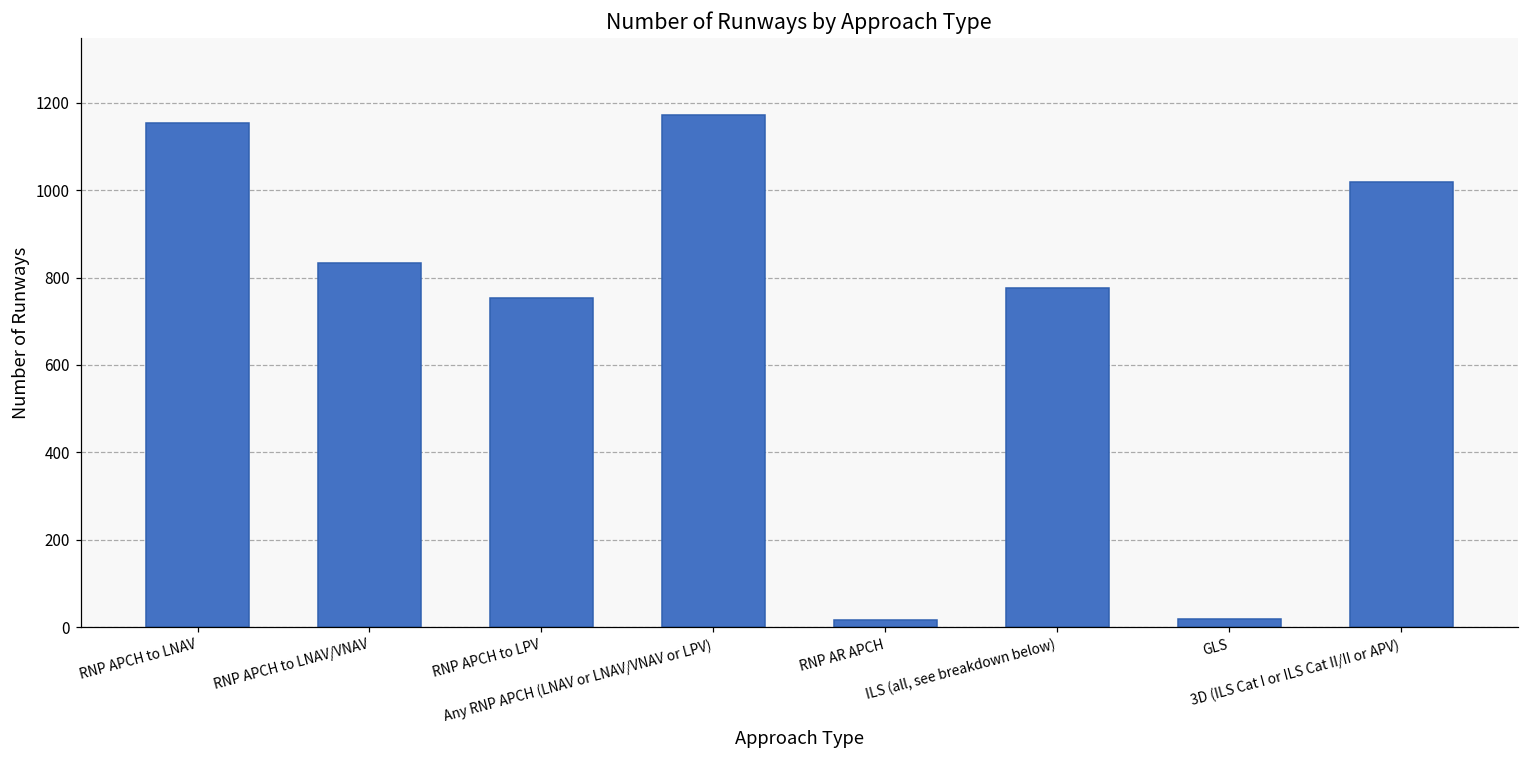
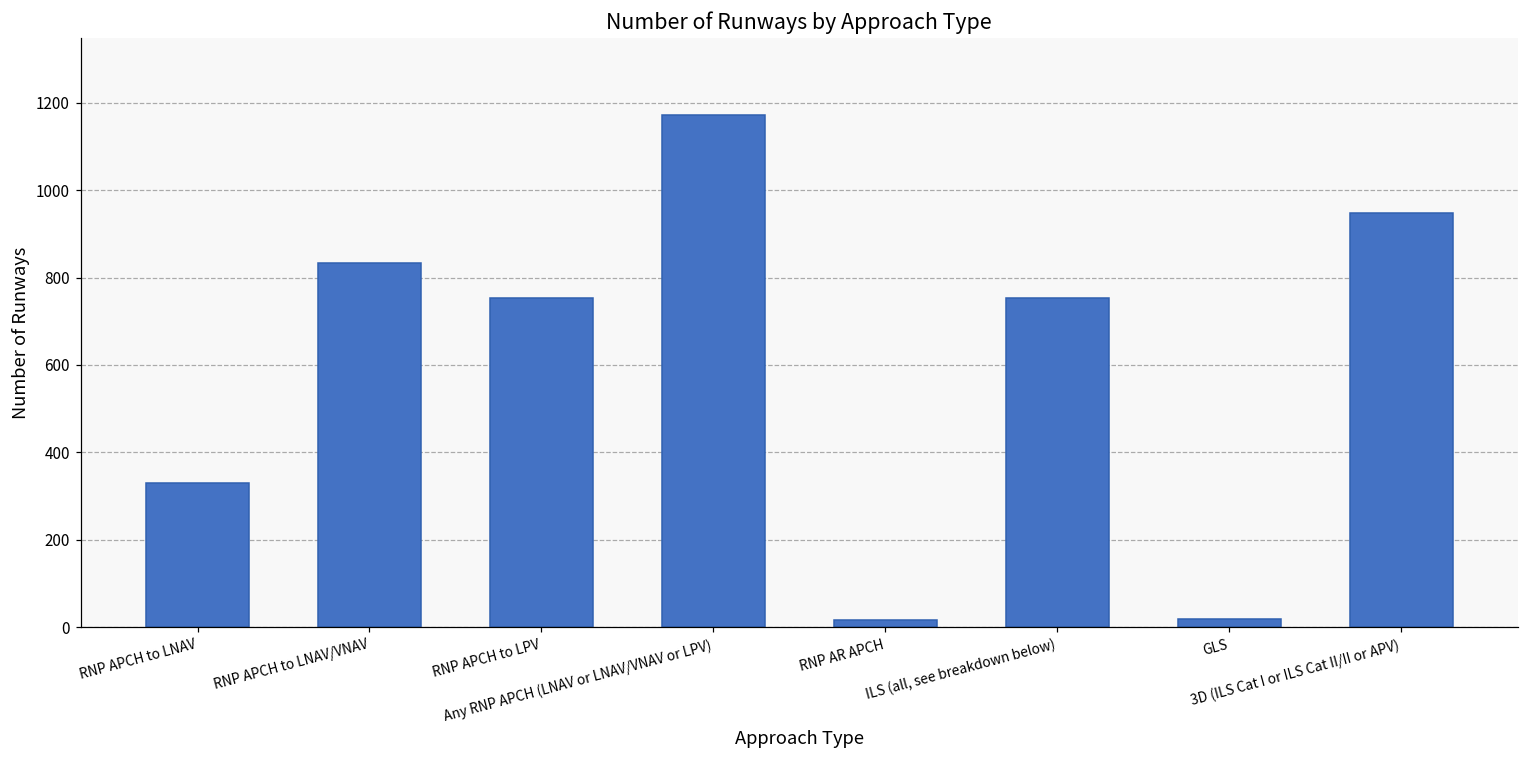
  {
-   "RNP APCH to LNAV": 1150,
+   "RNP APCH to LNAV": 330,
    "RNP APCH to LNAV/VNAV": 830,
    "RNP APCH to LPV": 750,
    "Any RNP APCH (LNAV or LNAV/VNAV or LPV)": 1170,
    "RNP AR APCH": 20,
-   "ILS (all, see breakdown below)": 780,
+   "ILS (all, see breakdown below)": 750,
    "GLS": 20,
-   "3D (ILS Cat I or ILS Cat II/II or APV)": 1020
+   "3D (ILS Cat I or ILS Cat II/II or APV)": 950
  }
